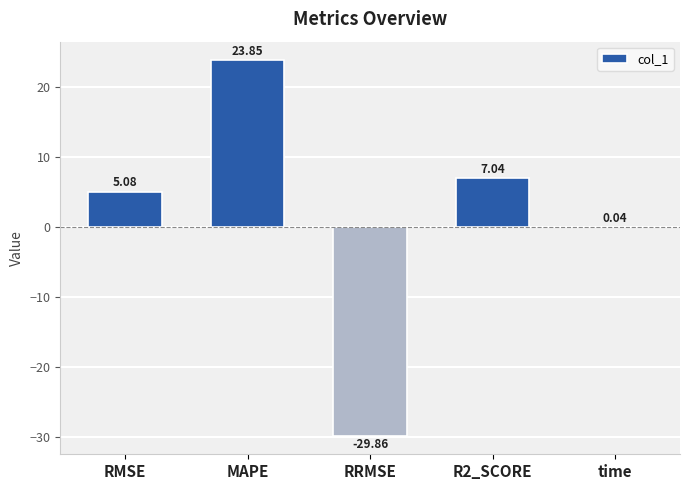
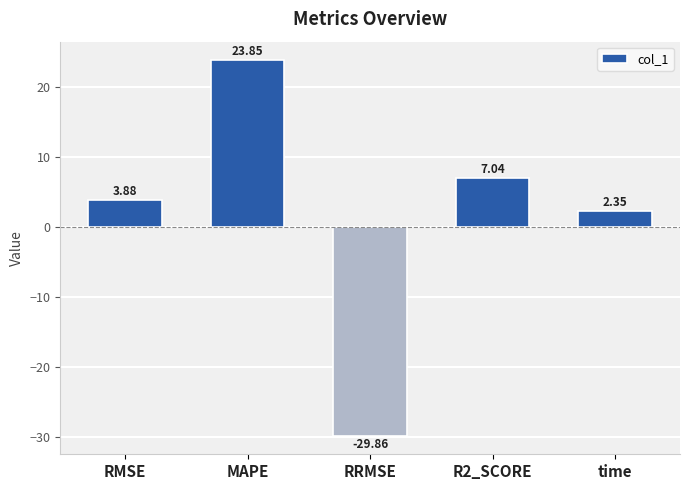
  {
-   "RMSE": 5.08,
+   "RMSE": 3.88,
    "MAPE": 23.85,
    "RRMSE": -29.86,
    "R2_SCORE": 7.04,
-   "time": 0.04
+   "time": 2.35
  }
